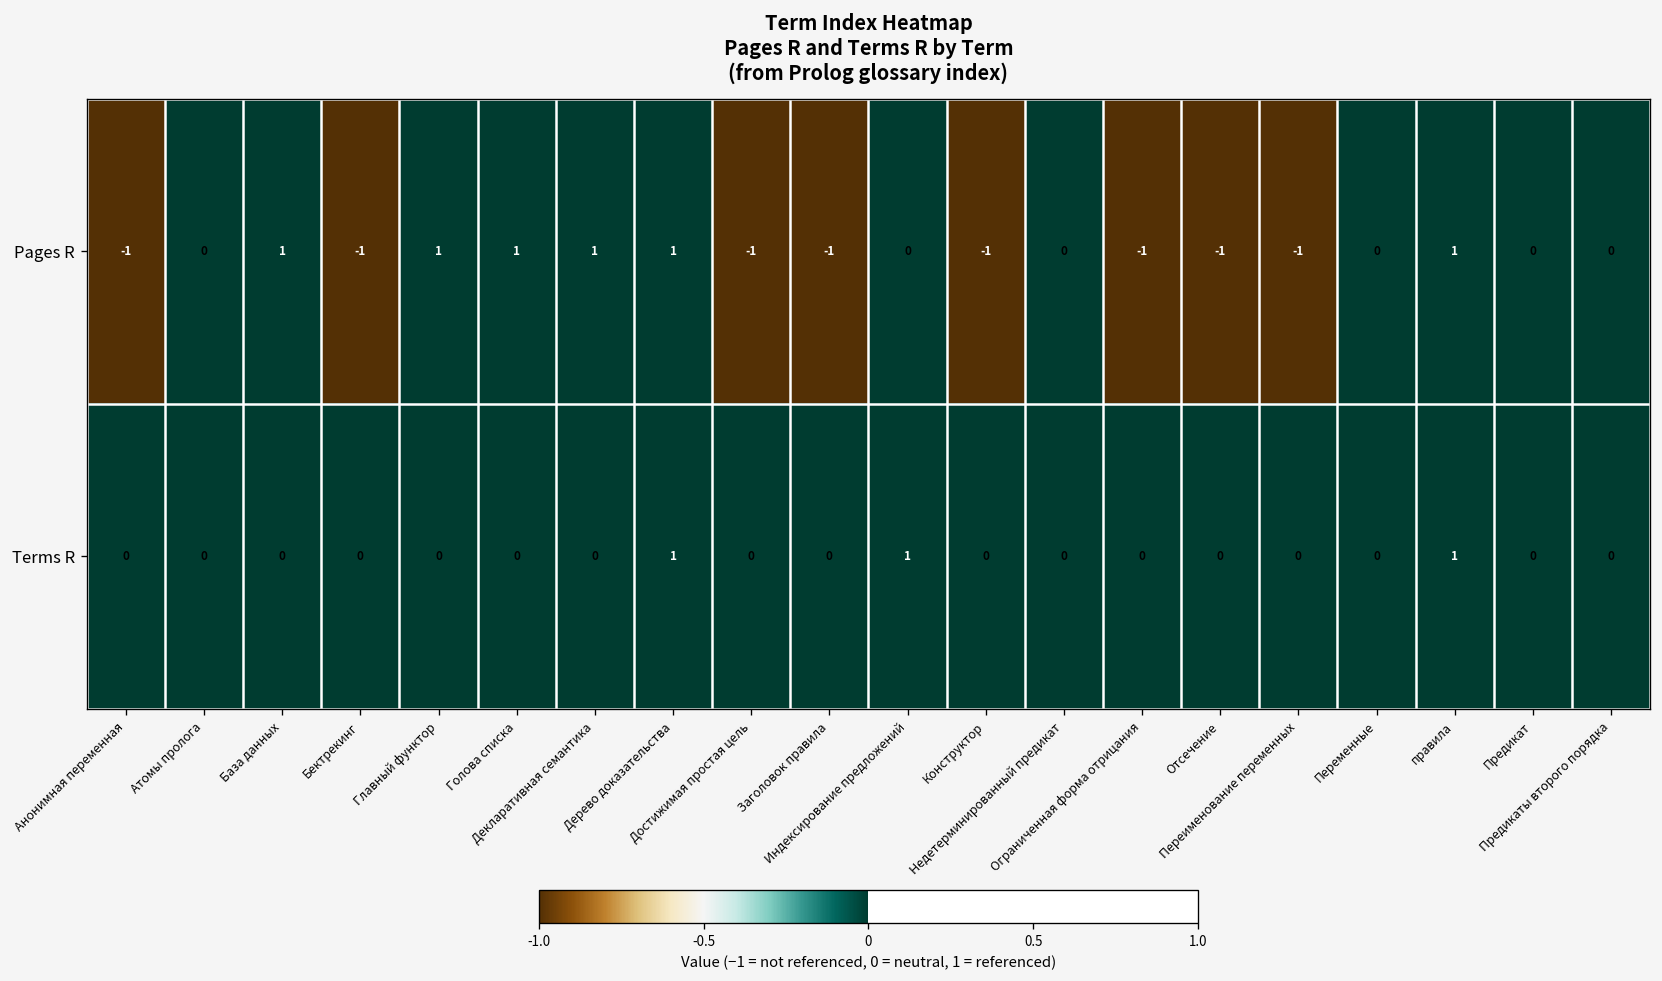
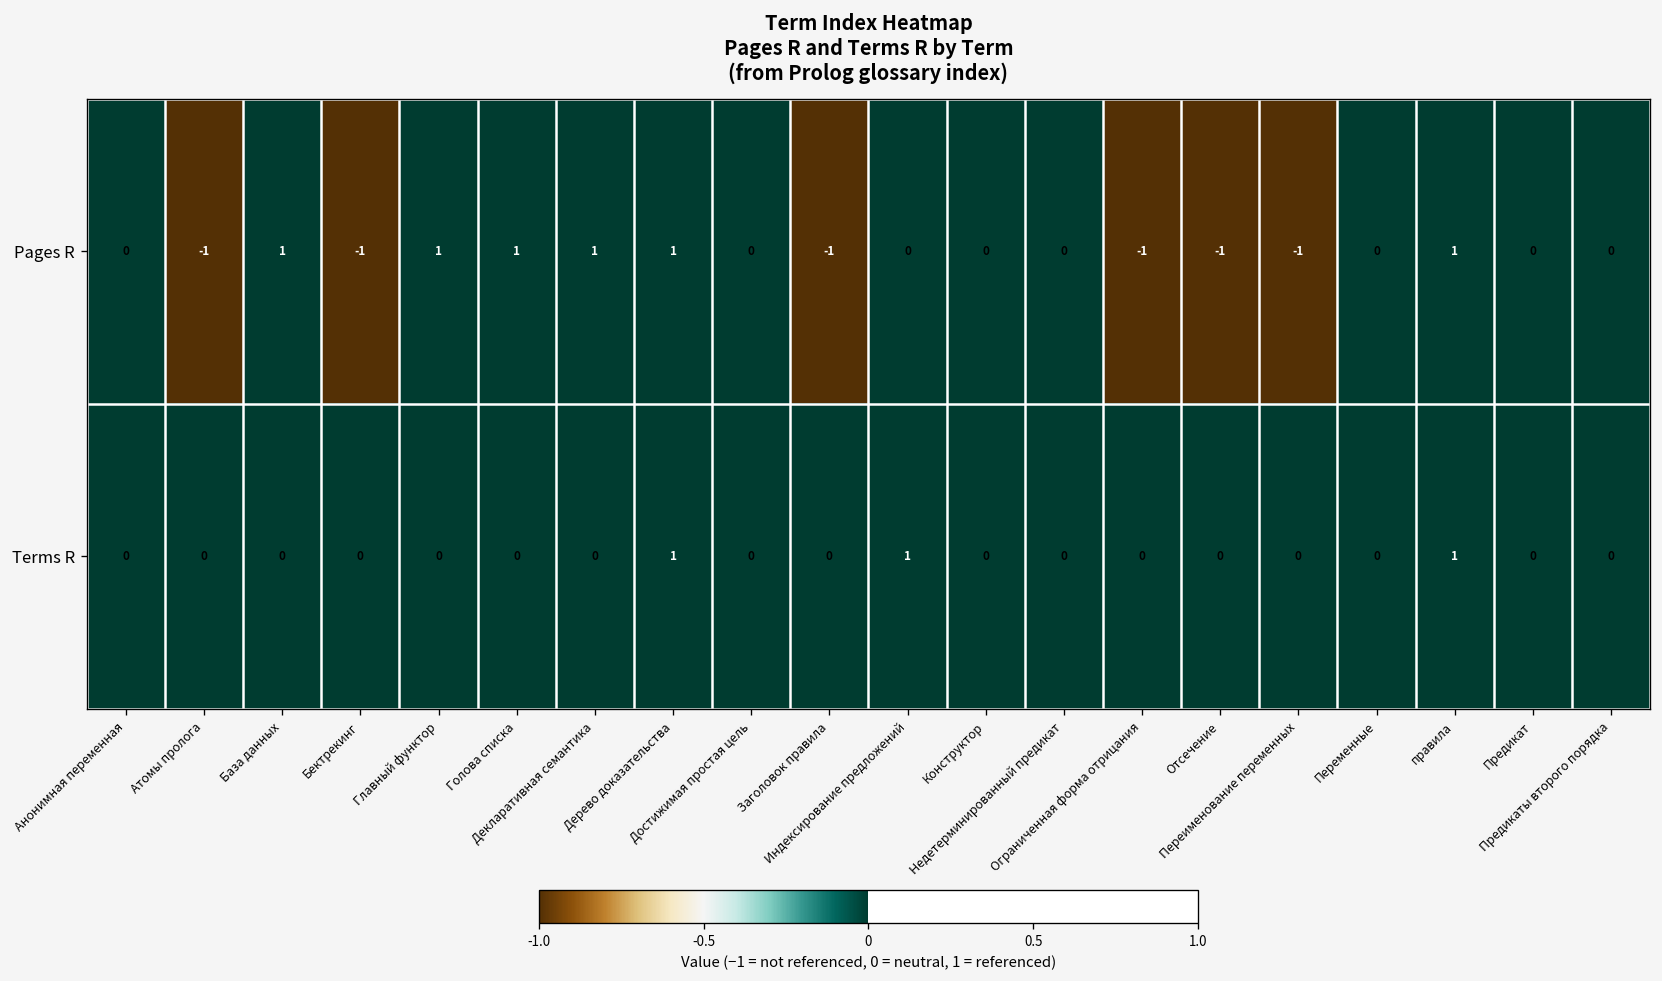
  {
    "Pages R": {
-     "Анонимная переменная": -1,
-     "Атомы пролога": 0,
+     "Анонимная переменная": 0,
+     "Атомы пролога": -1,
      "База данных": 1,
      "Бектрекинг": -1,
      "Главный функтор": 1,
      "Голова списка": 1,
      "Декларативная семантика": 1,
      "Дерево доказательства": 1,
-     "Достижимая простая цель": -1,
+     "Достижимая простая цель": 0,
      "Заголовок правила": -1,
      "Индексирование предложений": 0,
-     "Конструктор": -1,
+     "Конструктор": 0,
      "Недетерминированный предикат": 0,
      "Ограниченная форма отрицания": -1,
      "Отсечение": -1,
      "Переименование переменных": -1,
      "Переменные": 0,
      "правила": 1,
      "Предикат": 0,
      "Предикаты второго порядка": 0
    },
    "Terms R": {
      "Анонимная переменная": 0,
      "Атомы пролога": 0,
      "База данных": 0,
      "Бектрекинг": 0,
      "Главный функтор": 0,
      "Голова списка": 0,
      "Декларативная семантика": 0,
      "Дерево доказательства": 1,
      "Достижимая простая цель": 0,
      "Заголовок правила": 0,
      "Индексирование предложений": 1,
      "Конструктор": 0,
      "Недетерминированный предикат": 0,
      "Ограниченная форма отрицания": 0,
      "Отсечение": 0,
      "Переименование переменных": 0,
      "Переменные": 0,
      "правила": 1,
      "Предикат": 0,
      "Предикаты второго порядка": 0
    }
  }
